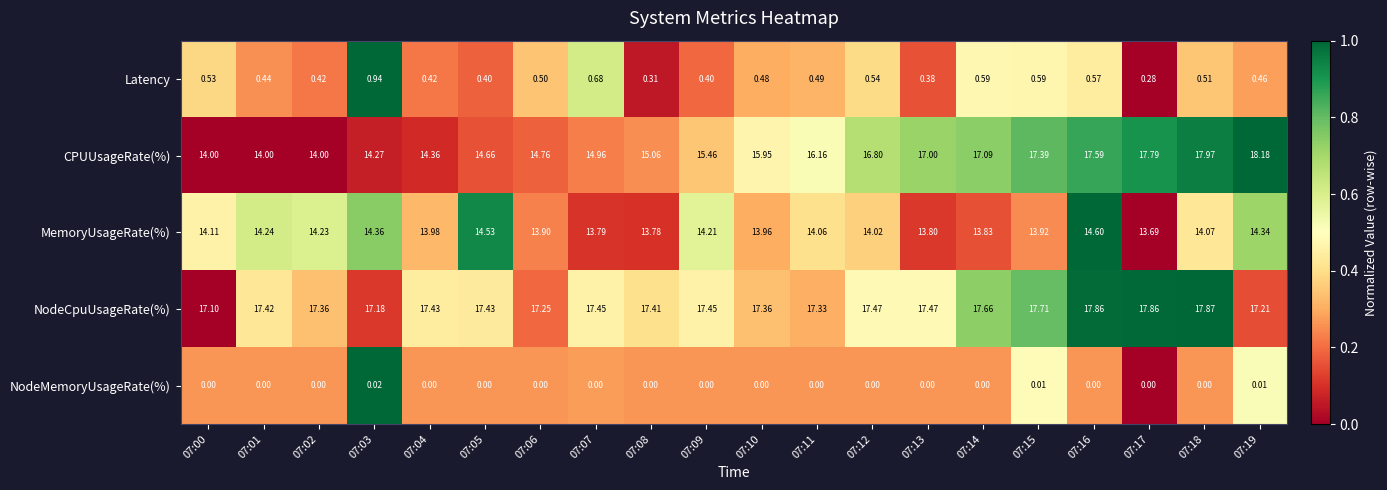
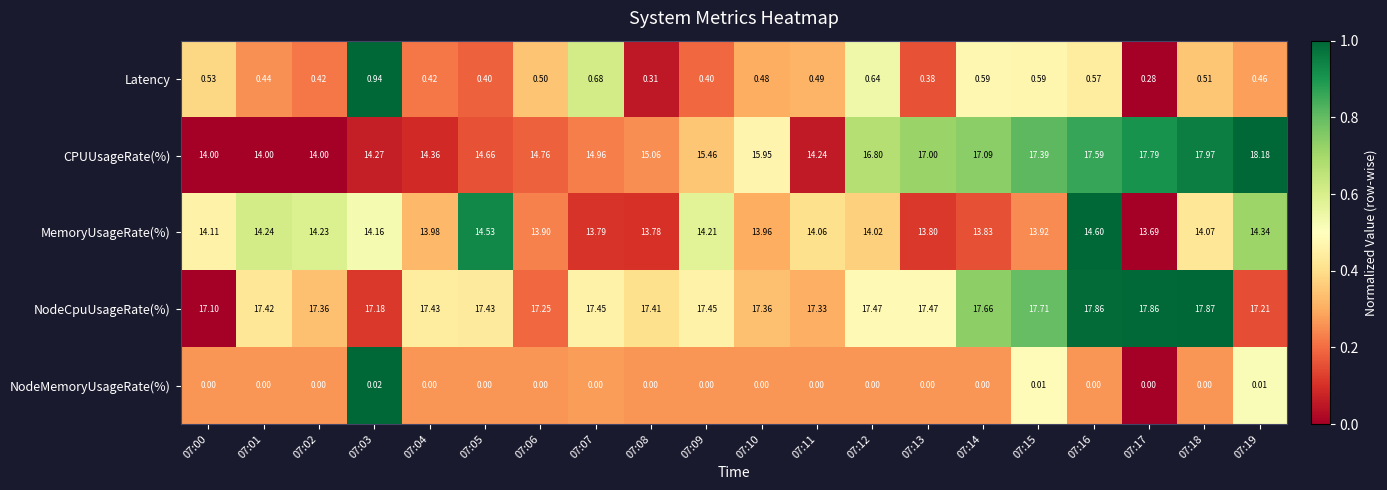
  {
    "Latency": {
      "07:00": 0.53,
      "07:01": 0.44,
      "07:02": 0.42,
      "07:03": 0.94,
      "07:04": 0.42,
      "07:05": 0.40,
      "07:06": 0.50,
      "07:07": 0.68,
      "07:08": 0.31,
      "07:09": 0.40,
      "07:10": 0.48,
      "07:11": 0.49,
-     "07:12": 0.54,
+     "07:12": 0.64,
      "07:13": 0.38,
      "07:14": 0.59,
      "07:15": 0.59,
      "07:16": 0.57,
      "07:17": 0.28,
      "07:18": 0.51,
      "07:19": 0.46
    },
    "CPUUsageRate(%)": {
      "07:00": 14.00,
      "07:01": 14.00,
      "07:02": 14.00,
      "07:03": 14.27,
      "07:04": 14.36,
      "07:05": 14.66,
      "07:06": 14.76,
      "07:07": 14.96,
      "07:08": 15.06,
      "07:09": 15.46,
      "07:10": 15.95,
-     "07:11": 16.16,
+     "07:11": 14.24,
      "07:12": 16.80,
      "07:13": 17.00,
      "07:14": 17.09,
      "07:15": 17.39,
      "07:16": 17.59,
      "07:17": 17.79,
      "07:18": 17.97,
      "07:19": 18.18
    },
    "MemoryUsageRate(%)": {
      "07:00": 14.11,
      "07:01": 14.24,
      "07:02": 14.23,
-     "07:03": 14.36,
+     "07:03": 14.16,
      "07:04": 13.98,
      "07:05": 14.53,
      "07:06": 13.90,
      "07:07": 13.79,
      "07:08": 13.78,
      "07:09": 14.21,
      "07:10": 13.96,
      "07:11": 14.06,
      "07:12": 14.02,
      "07:13": 13.80,
      "07:14": 13.83,
      "07:15": 13.92,
      "07:16": 14.60,
      "07:17": 13.69,
      "07:18": 14.07,
      "07:19": 14.34
    },
    "NodeCpuUsageRate(%)": {
      "07:00": 17.10,
      "07:01": 17.42,
      "07:02": 17.36,
      "07:03": 17.18,
      "07:04": 17.43,
      "07:05": 17.43,
      "07:06": 17.25,
      "07:07": 17.45,
      "07:08": 17.41,
      "07:09": 17.45,
      "07:10": 17.36,
      "07:11": 17.33,
      "07:12": 17.47,
      "07:13": 17.47,
      "07:14": 17.66,
      "07:15": 17.71,
      "07:16": 17.86,
      "07:17": 17.86,
      "07:18": 17.87,
      "07:19": 17.21
    },
    "NodeMemoryUsageRate(%)": {
      "07:00": 0.00,
      "07:01": 0.00,
      "07:02": 0.00,
      "07:03": 0.02,
      "07:04": 0.00,
      "07:05": 0.00,
      "07:06": 0.00,
      "07:07": 0.00,
      "07:08": 0.00,
      "07:09": 0.00,
      "07:10": 0.00,
      "07:11": 0.00,
      "07:12": 0.00,
      "07:13": 0.00,
      "07:14": 0.00,
      "07:15": 0.01,
      "07:16": 0.00,
      "07:17": 0.00,
      "07:18": 0.00,
      "07:19": 0.01
    }
  }
